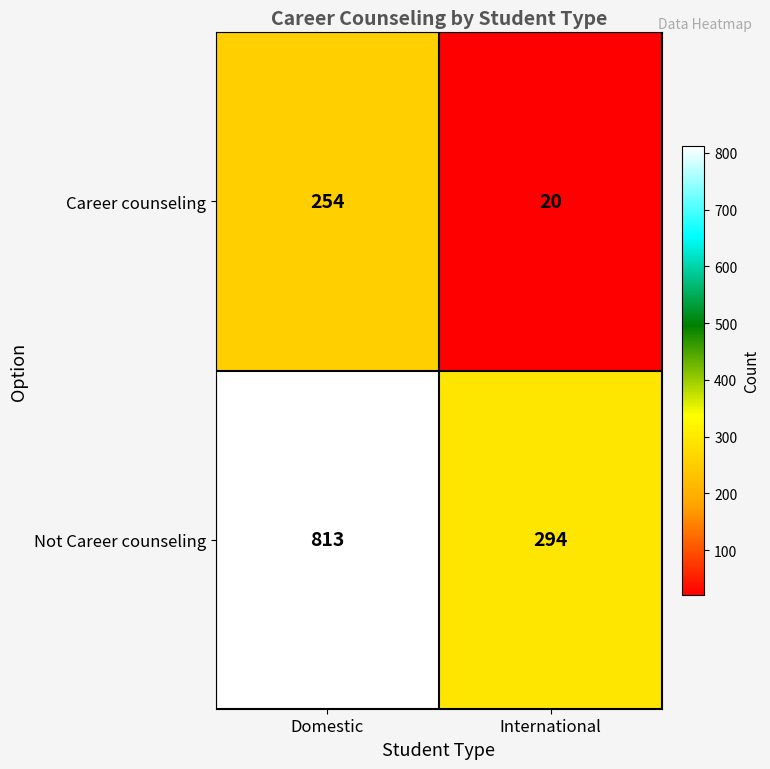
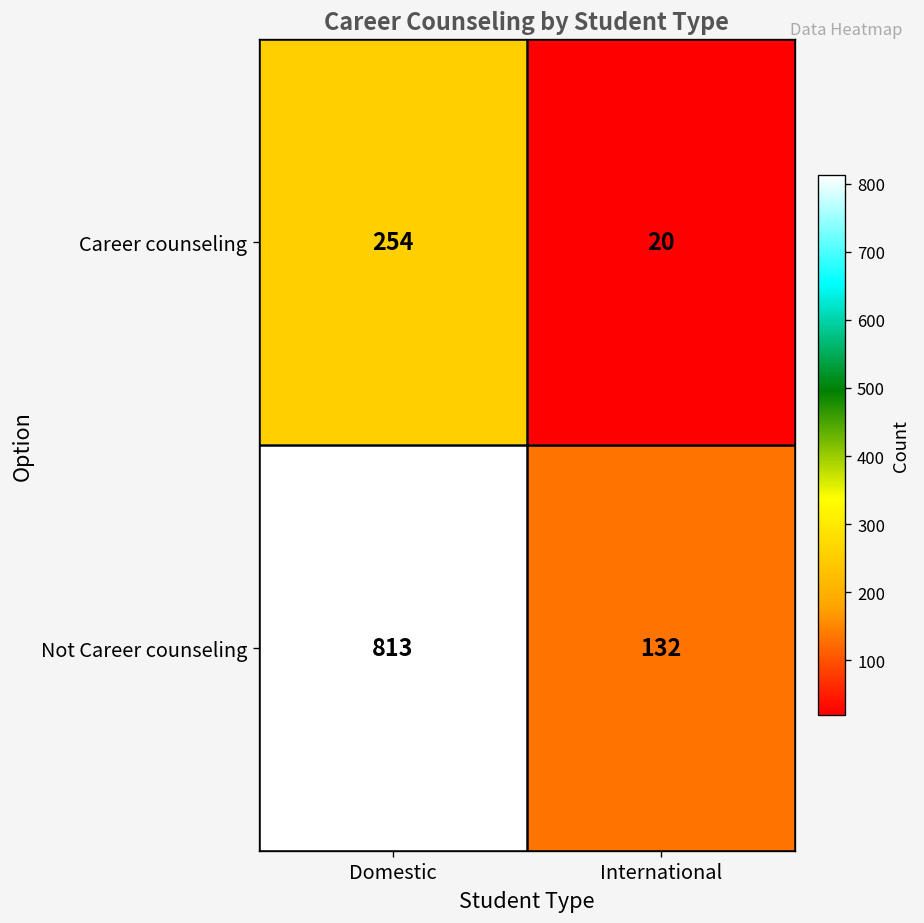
  {
    "Career counseling": {
      "Domestic": 254,
      "International": 20
    },
    "Not Career counseling": {
      "Domestic": 813,
-     "International": 294
+     "International": 132
    }
  }
